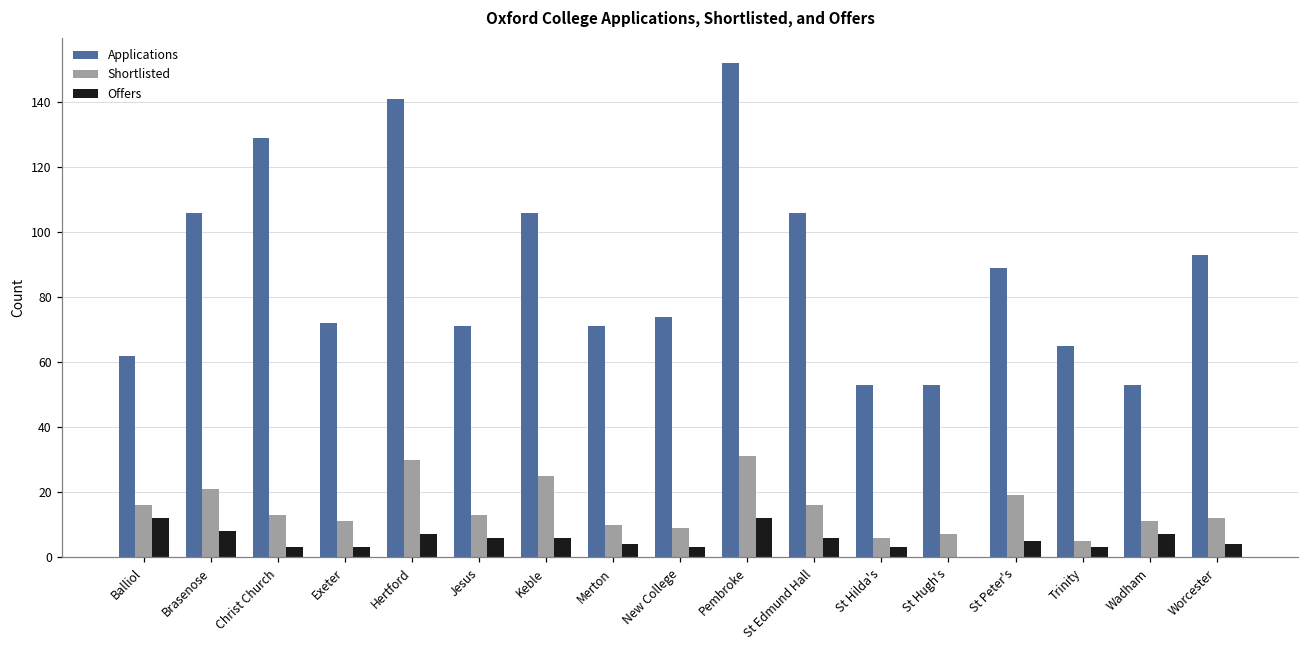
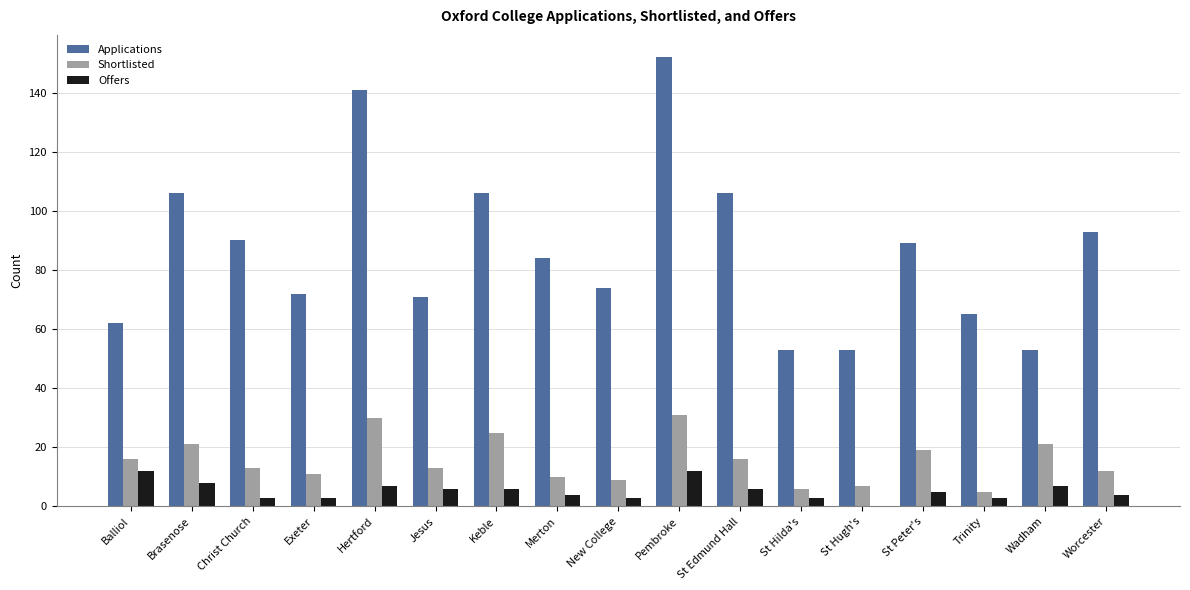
  {
    "Applications": {
      "Balliol": 62,
      "Brasenose": 106,
-     "Christ Church": 129,
+     "Christ Church": 90,
      "Exeter": 72,
      "Hertford": 141,
      "Jesus": 71,
      "Keble": 106,
-     "Merton": 71,
+     "Merton": 84,
      "New College": 74,
      "Pembroke": 152,
      "St Edmund Hall": 106,
      "St Hilda's": 53,
      "St Hugh's": 53,
      "St Peter's": 89,
      "Trinity": 65,
      "Wadham": 53,
      "Worcester": 93
    },
    "Shortlisted": {
      "Balliol": 16,
      "Brasenose": 21,
      "Christ Church": 13,
      "Exeter": 11,
      "Hertford": 30,
      "Jesus": 13,
      "Keble": 25,
      "Merton": 10,
      "New College": 9,
      "Pembroke": 31,
      "St Edmund Hall": 16,
      "St Hilda's": 6,
      "St Hugh's": 7,
      "St Peter's": 19,
      "Trinity": 5,
-     "Wadham": 11,
+     "Wadham": 21,
      "Worcester": 12
    },
    "Offers": {
      "Balliol": 12,
      "Brasenose": 8,
      "Christ Church": 3,
      "Exeter": 3,
      "Hertford": 7,
      "Jesus": 6,
      "Keble": 6,
      "Merton": 4,
      "New College": 3,
      "Pembroke": 12,
      "St Edmund Hall": 6,
      "St Hilda's": 3,
      "St Hugh's": 0,
      "St Peter's": 5,
      "Trinity": 3,
      "Wadham": 7,
      "Worcester": 4
    }
  }
